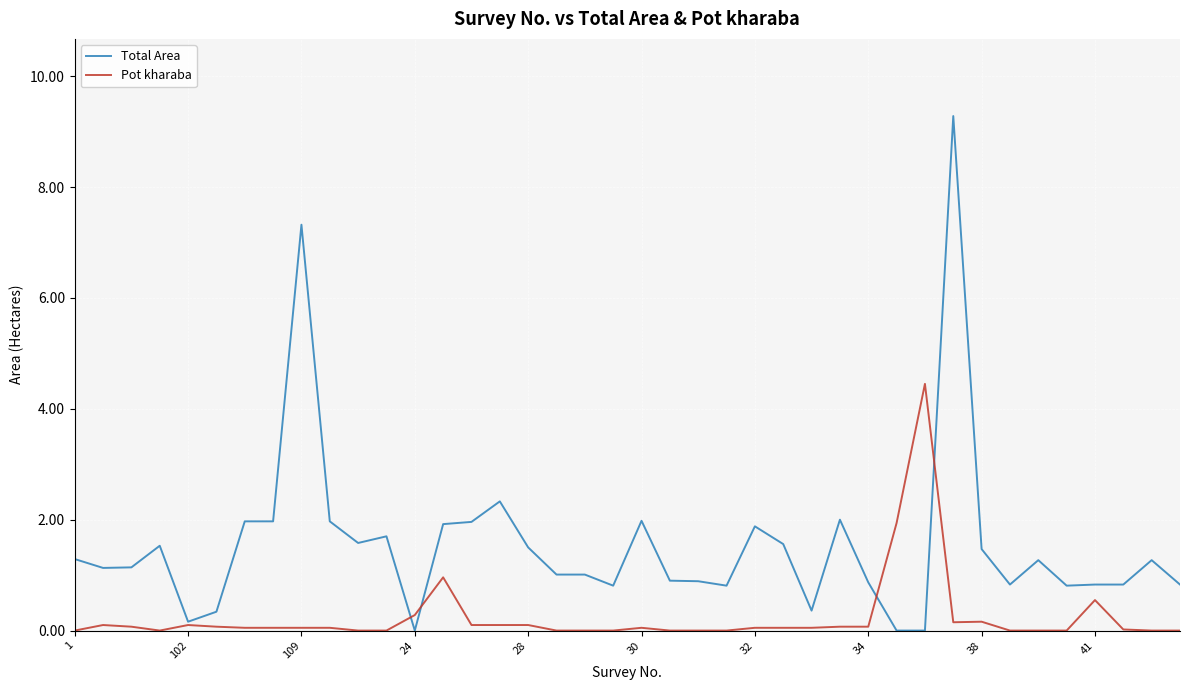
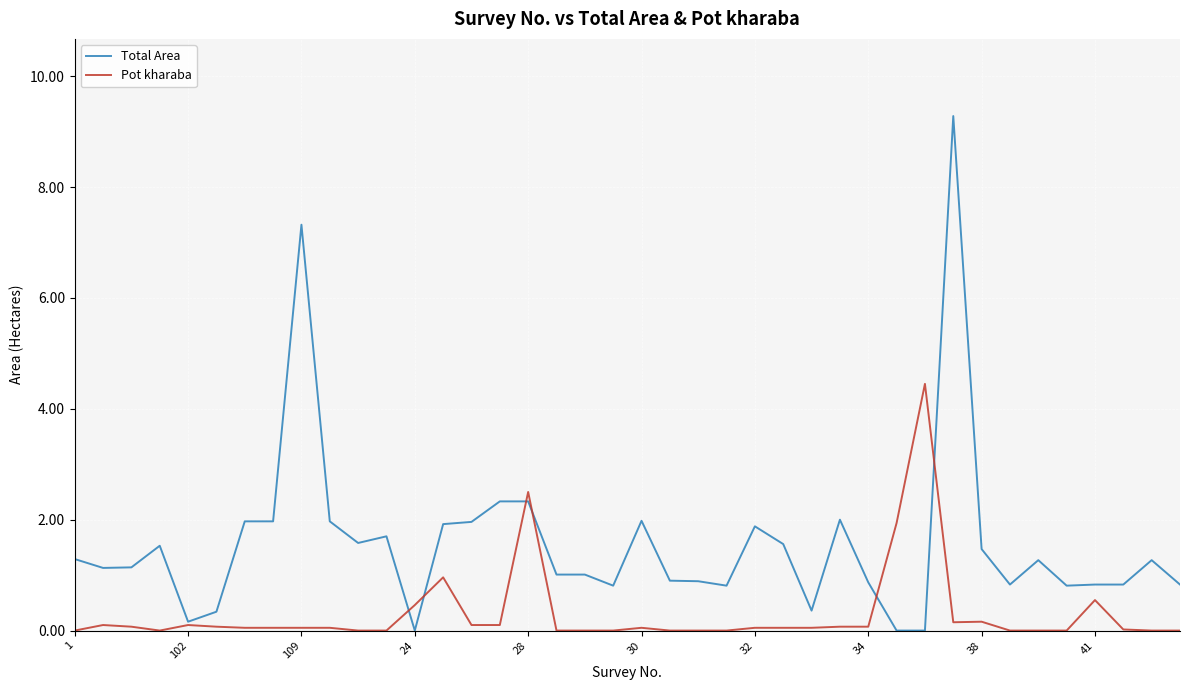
  {
    "Total Area": {
      "102": 0.2,
      "109": 7.3,
      "24": 0.0,
-     "28": 1.5,
+     "28": 2.3,
      "32": 1.9,
      "41": 0.8
    },
    "Pot kharaba": {
      "102": 0.1,
      "109": 0.1,
-     "24": 0.3,
-     "28": 0.1,
+     "24": 0.5,
+     "28": 2.5,
      "32": 0.1,
      "41": 0.6
    }
  }
